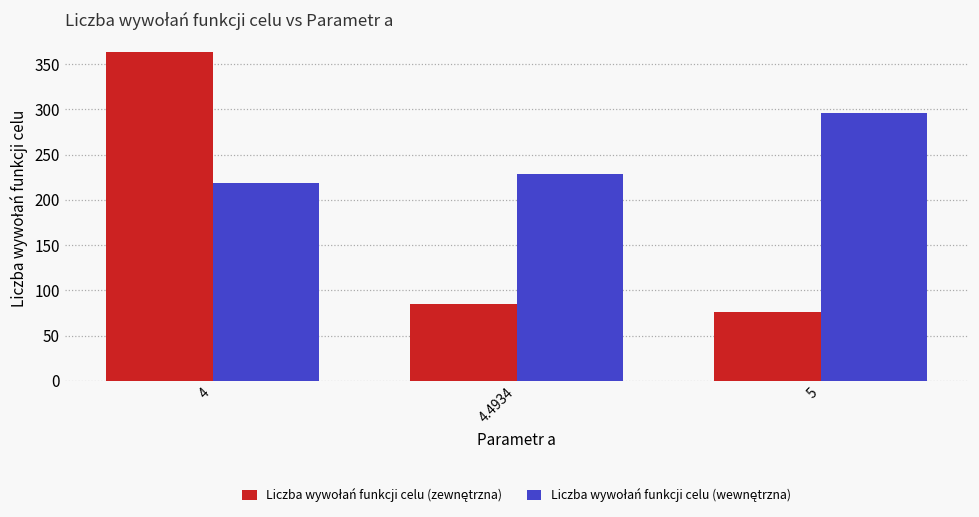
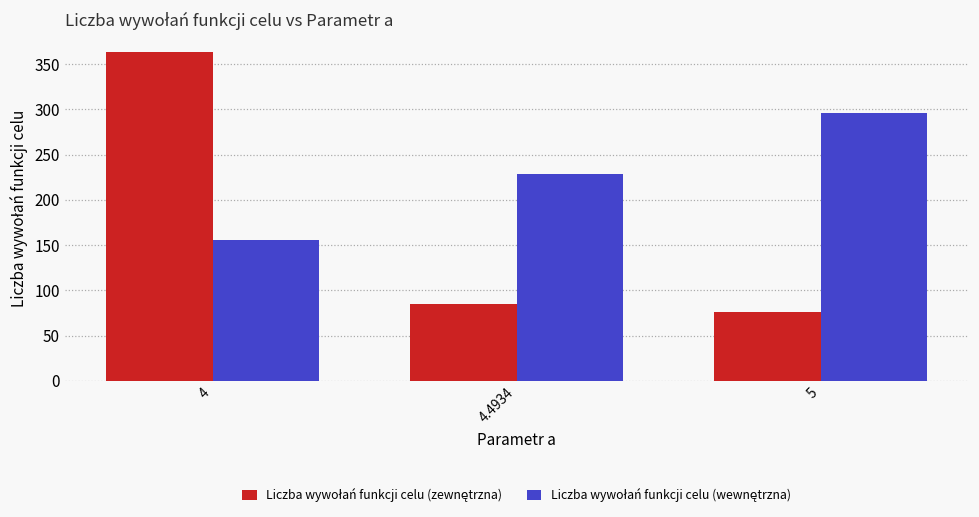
  {
    "Liczba wywołań funkcji celu (zewnętrzna)": {
      "4": 360,
      "4.4934": 80,
      "5": 80
    },
    "Liczba wywołań funkcji celu (wewnętrzna)": {
-     "4": 220,
+     "4": 160,
      "4.4934": 230,
      "5": 300
    }
  }
